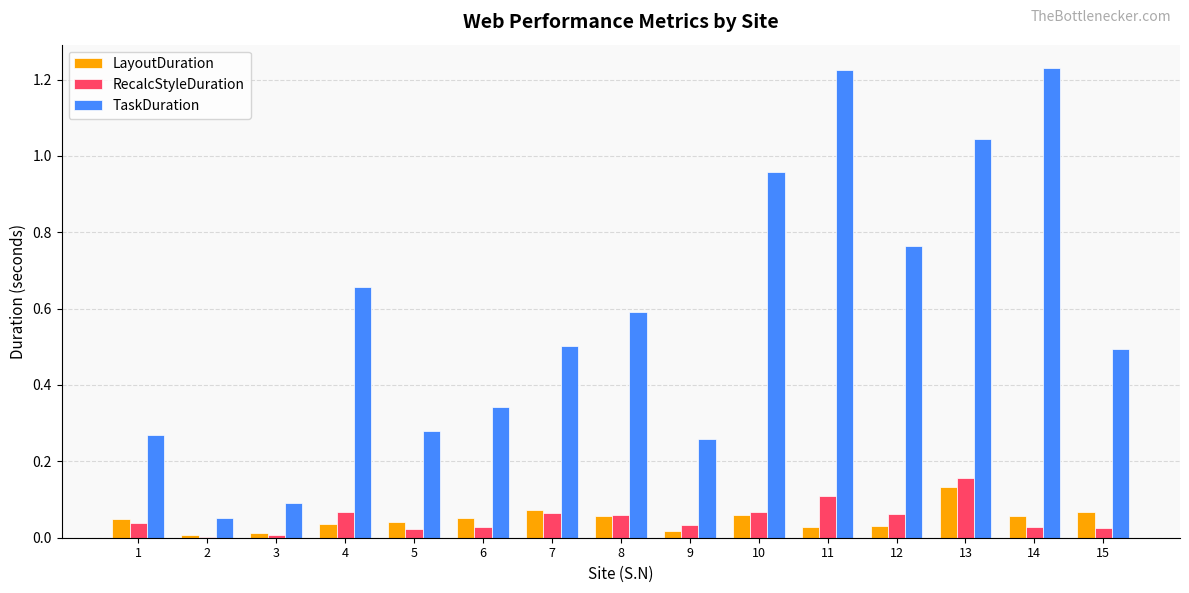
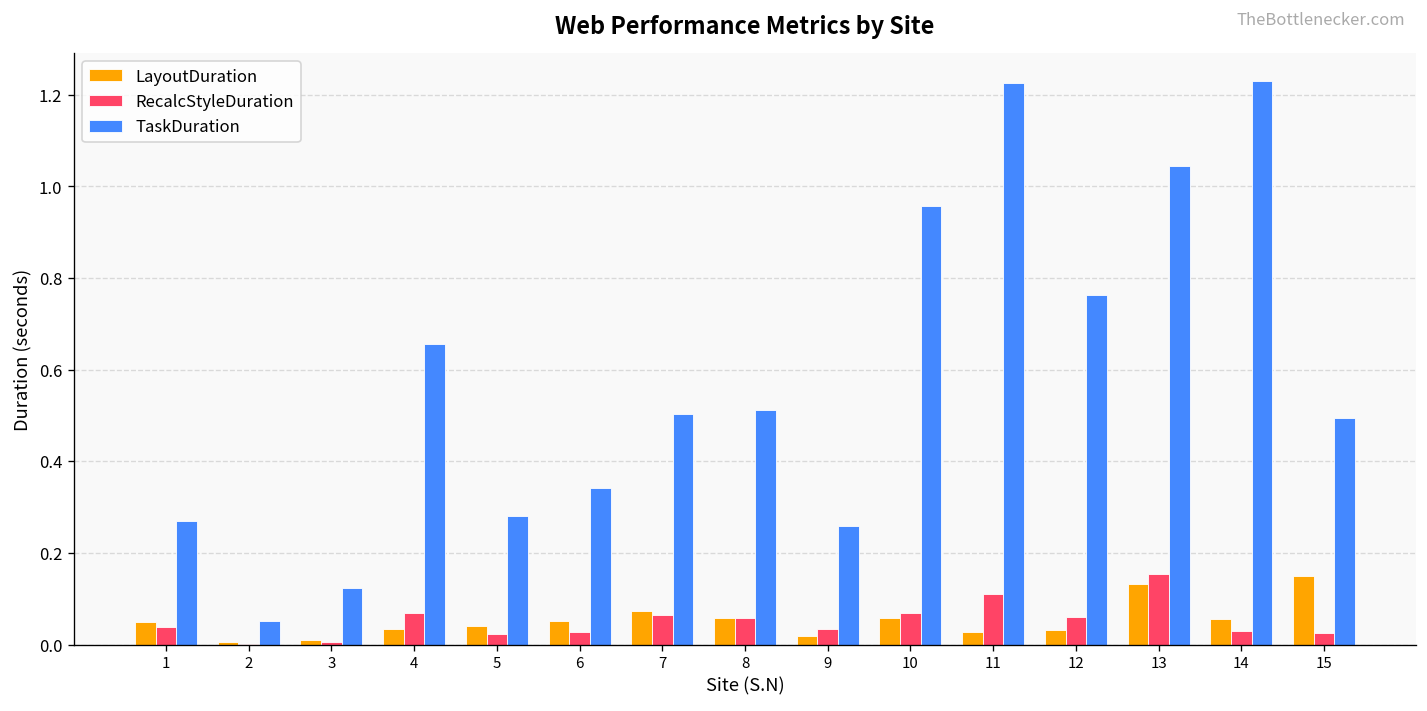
  {
    "LayoutDuration": {
      "1": 0.05,
      "2": 0.01,
      "3": 0.01,
      "4": 0.03,
      "5": 0.04,
      "6": 0.05,
      "7": 0.07,
      "8": 0.06,
      "9": 0.02,
      "10": 0.06,
      "11": 0.03,
      "12": 0.03,
      "13": 0.13,
      "14": 0.06,
-     "15": 0.07
+     "15": 0.15
    },
    "RecalcStyleDuration": {
      "1": 0.04,
      "3": 0.01,
      "4": 0.07,
      "5": 0.02,
      "6": 0.03,
      "7": 0.06,
      "8": 0.06,
      "9": 0.03,
      "10": 0.07,
      "11": 0.11,
      "12": 0.06,
      "13": 0.16,
      "14": 0.03,
      "15": 0.02
    },
    "TaskDuration": {
      "1": 0.27,
      "2": 0.05,
-     "3": 0.09,
+     "3": 0.12,
      "4": 0.66,
      "5": 0.28,
      "6": 0.34,
      "7": 0.50,
-     "8": 0.59,
+     "8": 0.51,
      "9": 0.26,
      "10": 0.96,
      "11": 1.23,
      "12": 0.76,
      "13": 1.05,
      "14": 1.23,
      "15": 0.49
    }
  }
